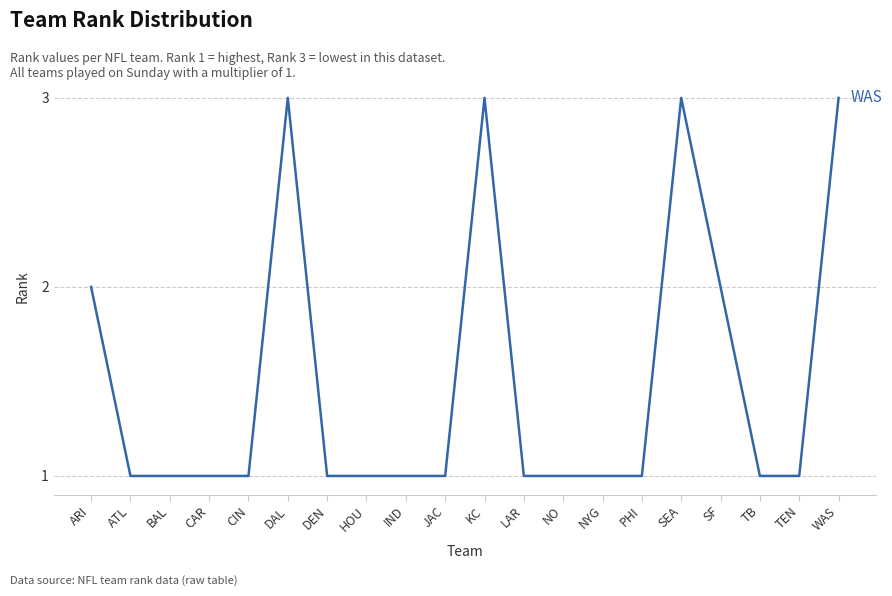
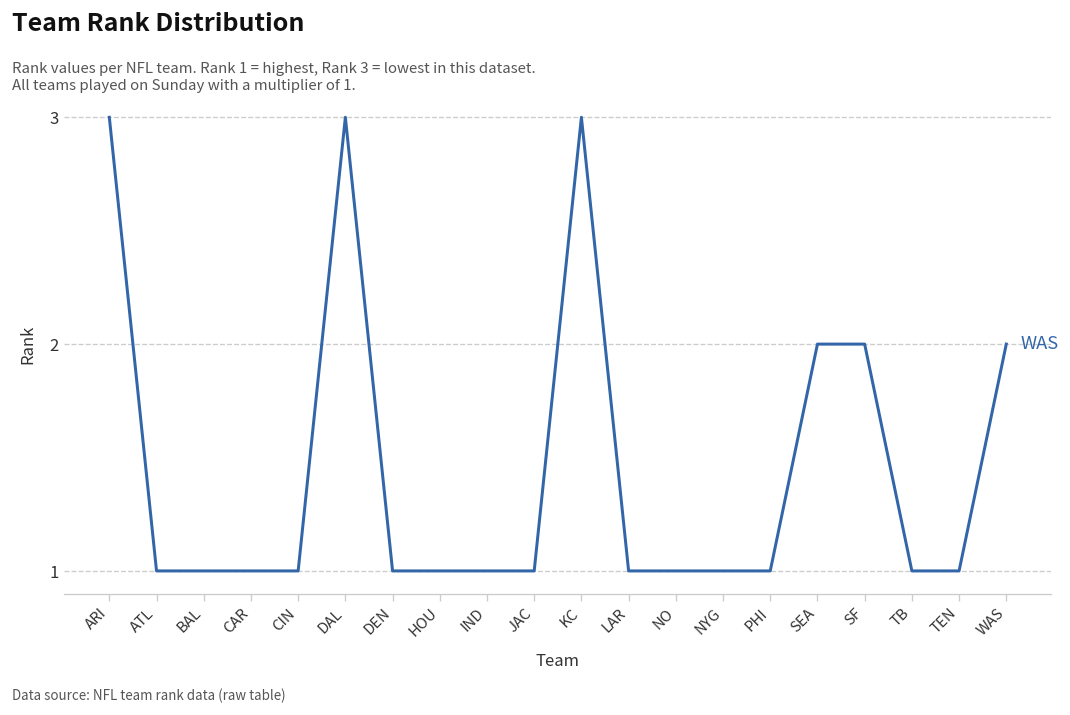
  {
-   "ARI": 2,
+   "ARI": 3,
    "ATL": 1,
    "BAL": 1,
    "CAR": 1,
    "CIN": 1,
    "DAL": 3,
    "DEN": 1,
    "HOU": 1,
    "IND": 1,
    "JAC": 1,
    "KC": 3,
    "LAR": 1,
    "NO": 1,
    "NYG": 1,
    "PHI": 1,
-   "SEA": 3,
+   "SEA": 2,
    "SF": 2,
    "TB": 1,
    "TEN": 1,
-   "WAS": 3
+   "WAS": 2
  }
